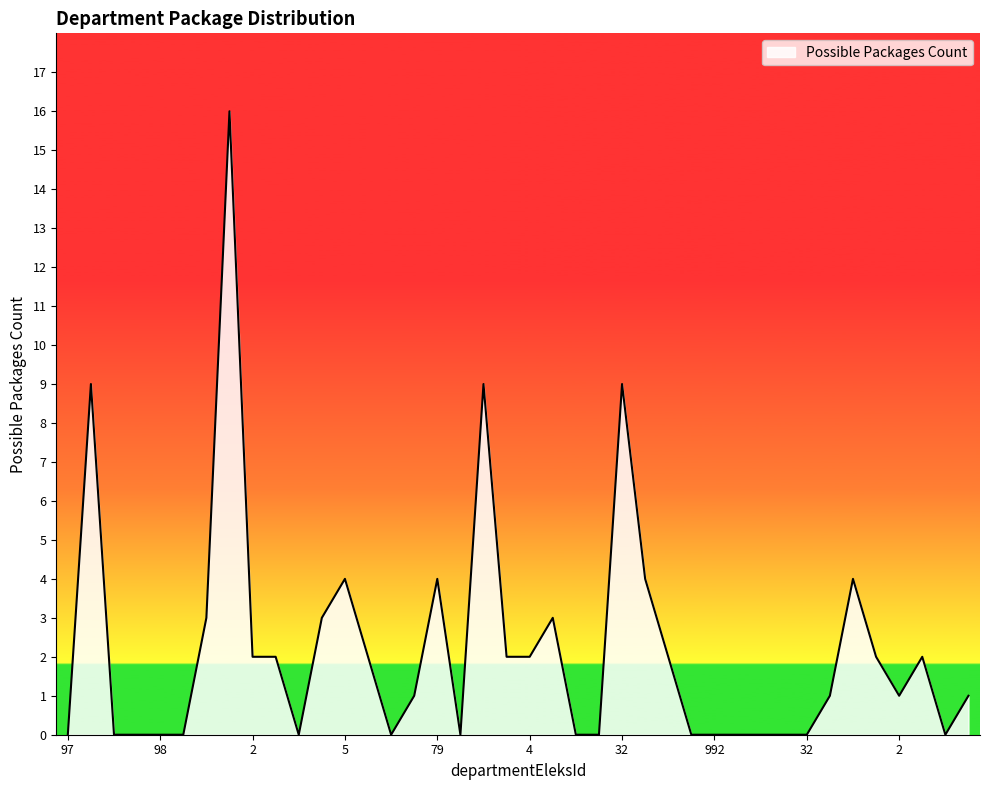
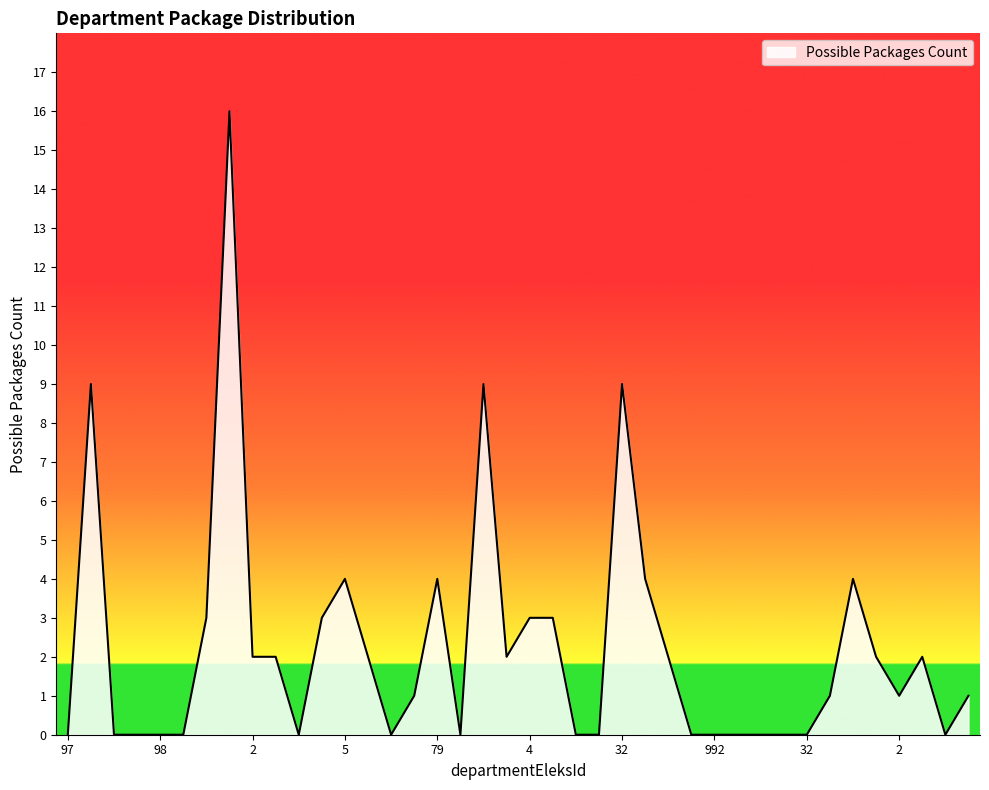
  {
    "97": 0,
    "98": 0,
    "79": 4,
-   "4": 2,
+   "4": 3,
    "992": 0
  }
